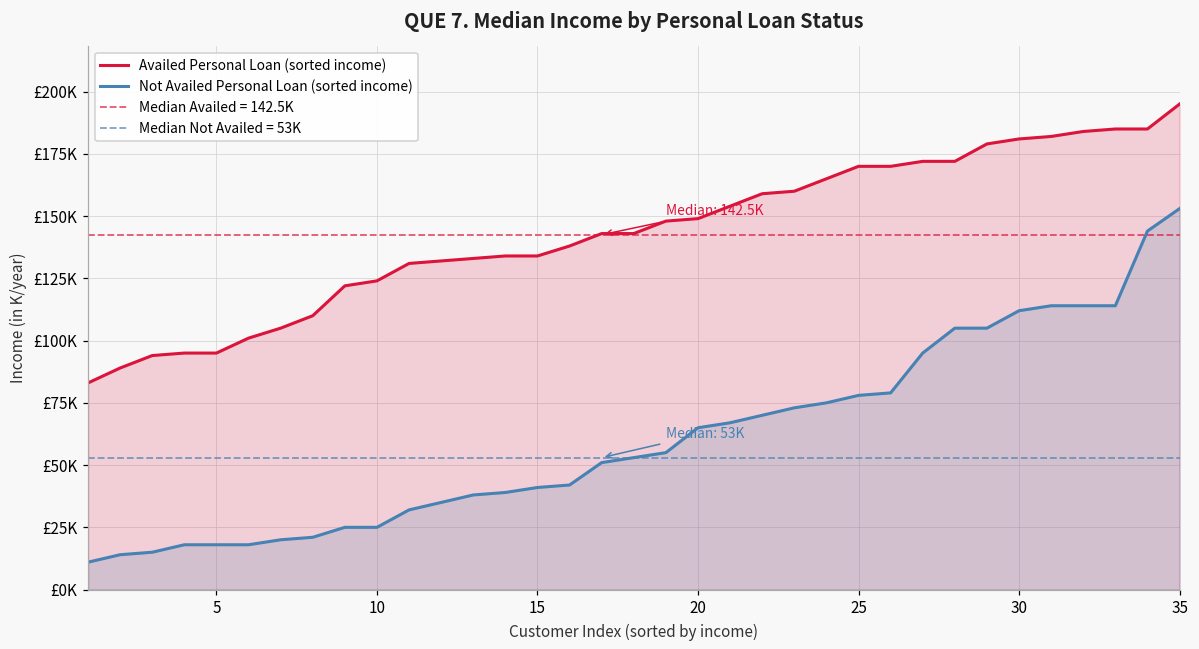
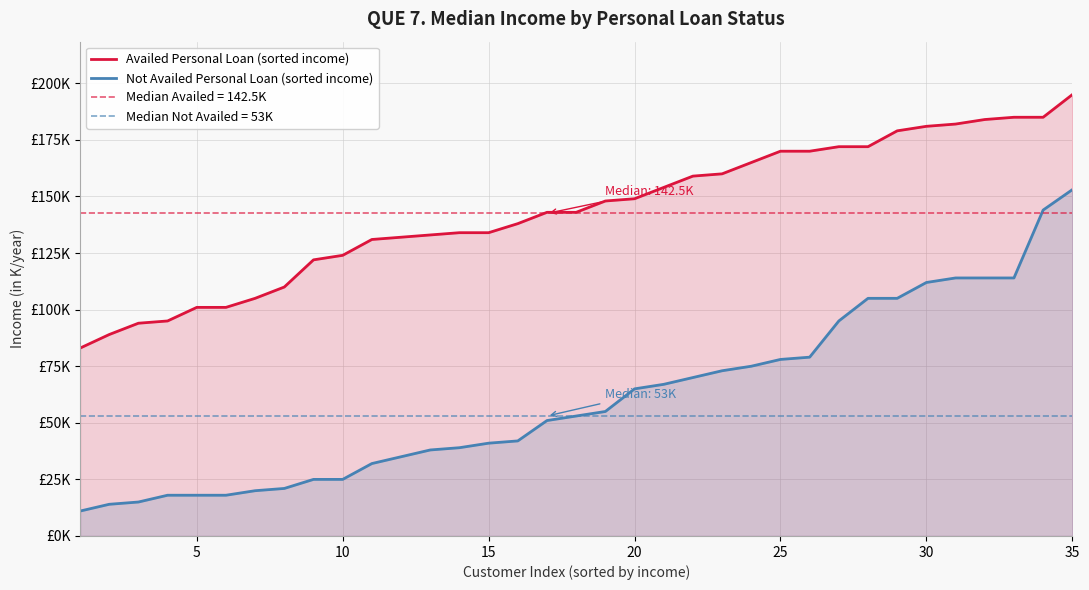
  {
    "Availed Personal Loan (sorted income)": {
-     "5": "£95000",
+     "5": "£101000",
      "10": "£124000",
      "15": "£134000",
      "25": "£170000",
      "30": "£181000",
      "35": "£195000"
    },
    "Not Availed Personal Loan (sorted income)": {
      "5": "£18000",
      "10": "£25000",
      "15": "£41000",
      "25": "£78000",
      "30": "£112000",
      "35": "£153000"
    }
  }
